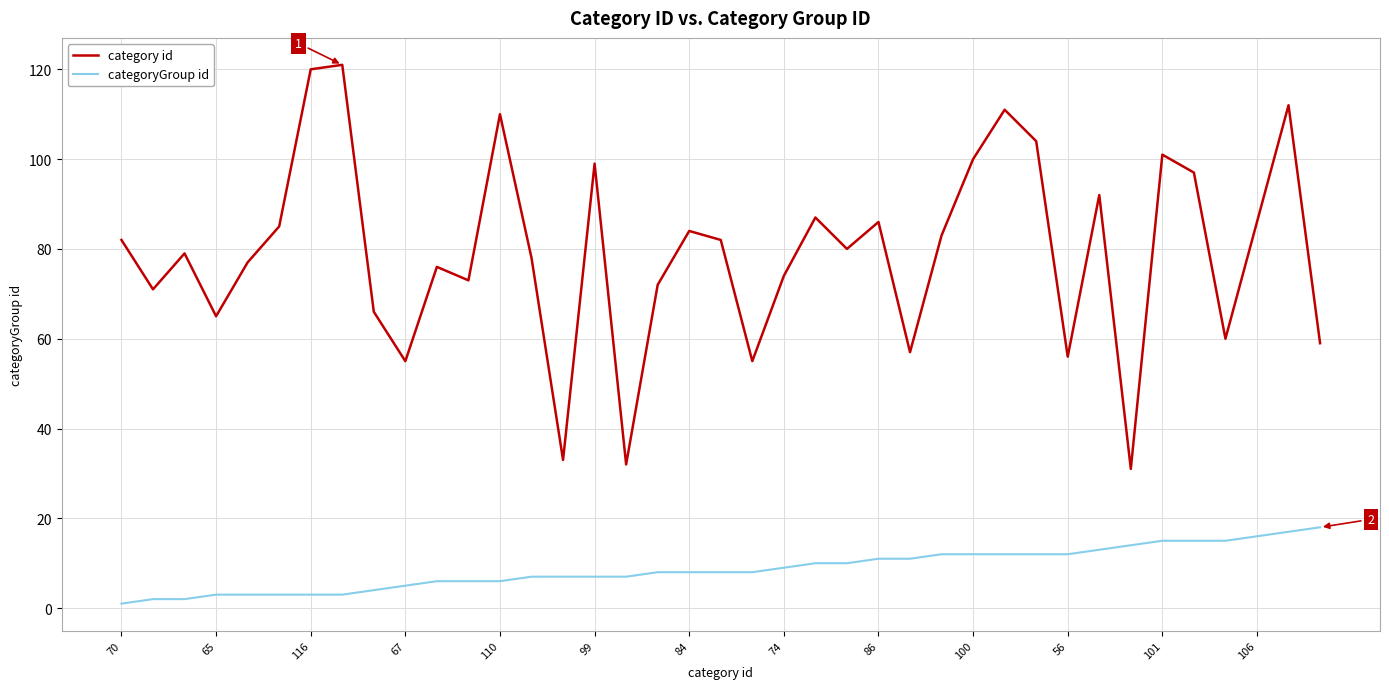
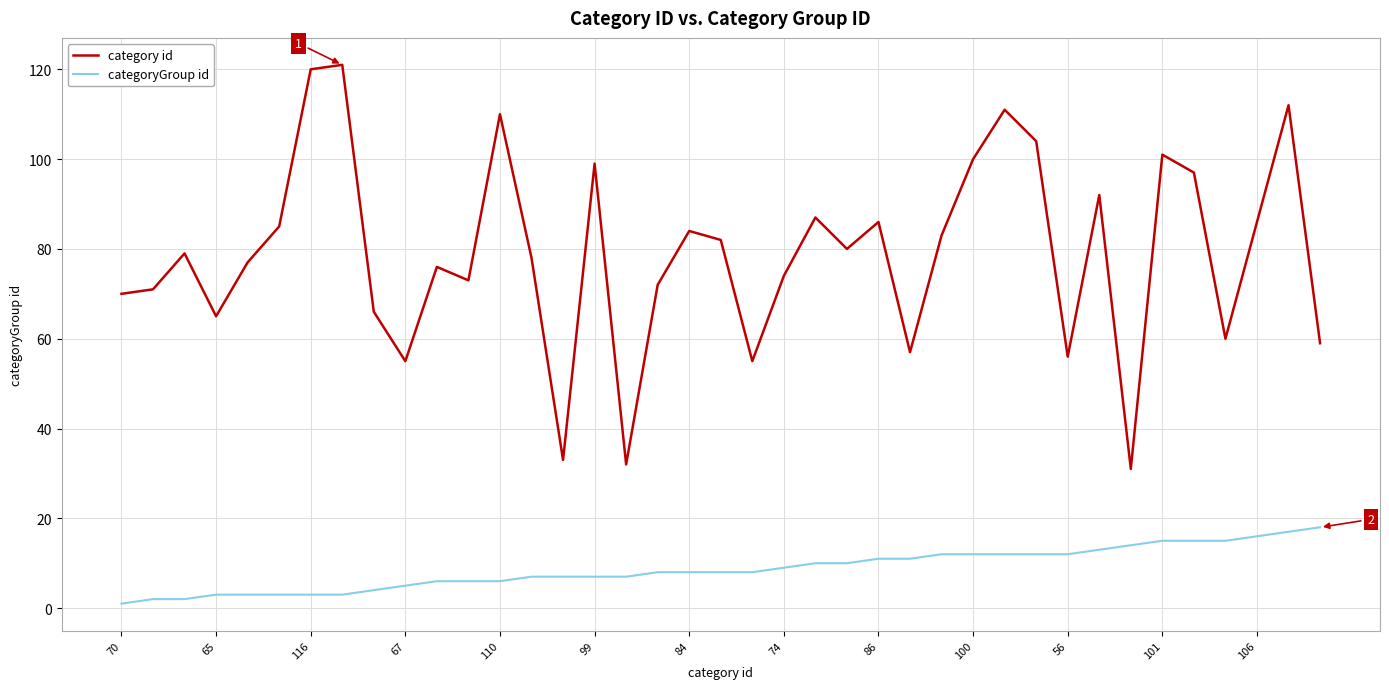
  {
    "category id": {
-     "70": 82,
+     "70": 70,
      "65": 65,
      "116": 120,
      "67": 55,
      "110": 110,
      "99": 99,
      "84": 84,
      "74": 74,
      "86": 86,
      "100": 100,
      "56": 56,
      "101": 101,
      "106": 86
    },
    "categoryGroup id": {
      "70": 1,
      "65": 3,
      "116": 3,
      "67": 5,
      "110": 6,
      "99": 7,
      "84": 8,
      "74": 9,
      "86": 11,
      "100": 12,
      "56": 12,
      "101": 15,
      "106": 16
    }
  }
